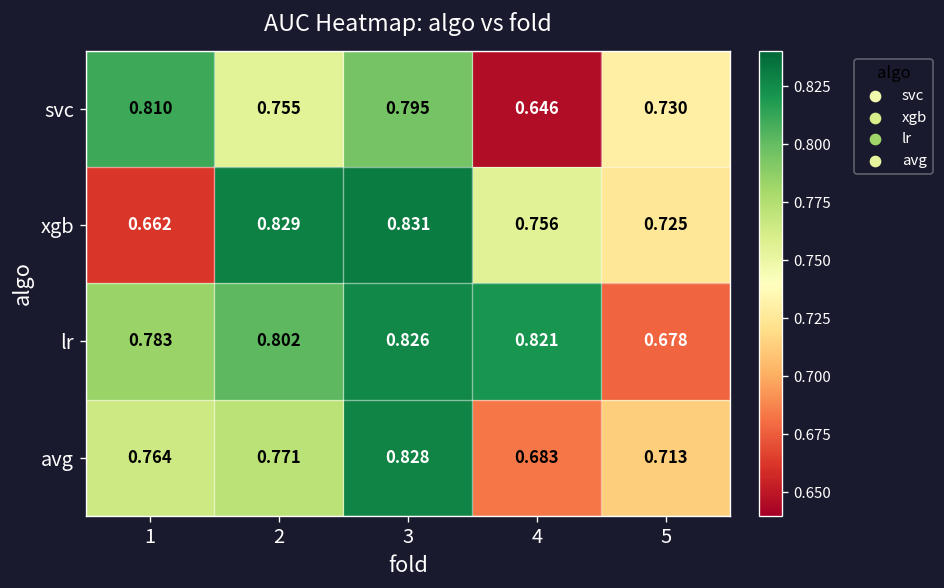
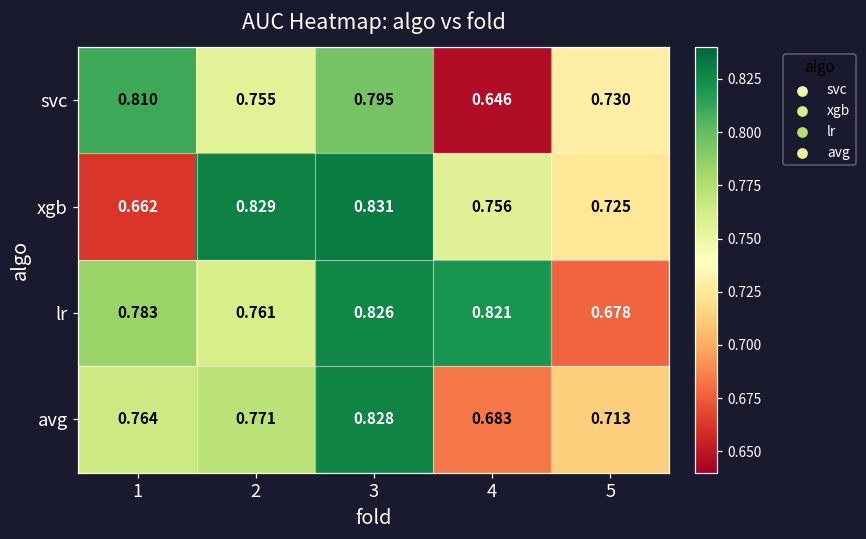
  {
    "svc": {
      "1": 0.810,
      "2": 0.755,
      "3": 0.795,
      "4": 0.646,
      "5": 0.730
    },
    "xgb": {
      "1": 0.662,
      "2": 0.829,
      "3": 0.831,
      "4": 0.756,
      "5": 0.725
    },
    "lr": {
      "1": 0.783,
-     "2": 0.802,
+     "2": 0.761,
      "3": 0.826,
      "4": 0.821,
      "5": 0.678
    },
    "avg": {
      "1": 0.764,
      "2": 0.771,
      "3": 0.828,
      "4": 0.683,
      "5": 0.713
    }
  }
